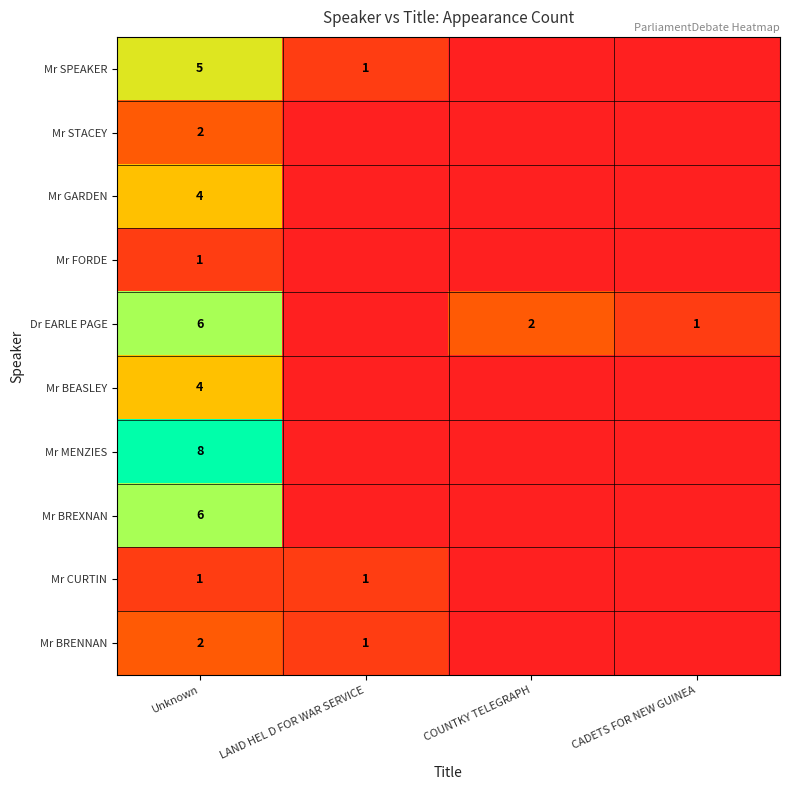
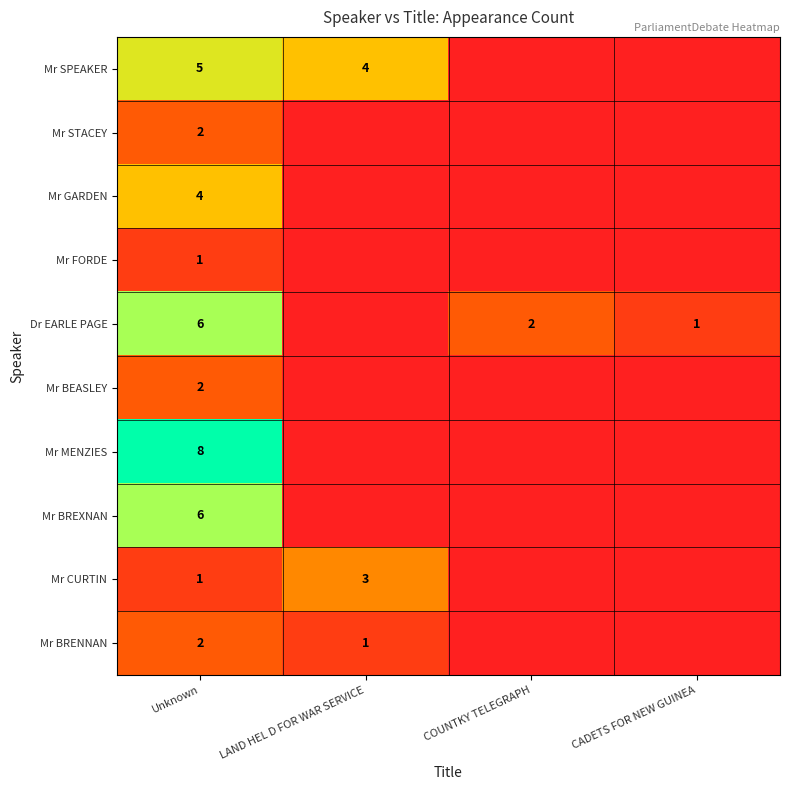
  {
    "Mr SPEAKER": {
      "Unknown": 5,
-     "LAND HEL D FOR WAR SERVICE": 1
+     "LAND HEL D FOR WAR SERVICE": 4
    },
    "Mr STACEY": {
      "Unknown": 2
    },
    "Mr GARDEN": {
      "Unknown": 4
    },
    "Mr FORDE": {
      "Unknown": 1
    },
    "Dr EARLE PAGE": {
      "Unknown": 6,
      "COUNTKY TELEGRAPH": 2,
      "CADETS FOR NEW GUINEA": 1
    },
    "Mr BEASLEY": {
-     "Unknown": 4
+     "Unknown": 2
    },
    "Mr MENZIES": {
      "Unknown": 8
    },
    "Mr BREXNAN": {
      "Unknown": 6
    },
    "Mr CURTIN": {
      "Unknown": 1,
-     "LAND HEL D FOR WAR SERVICE": 1
+     "LAND HEL D FOR WAR SERVICE": 3
    },
    "Mr BRENNAN": {
      "Unknown": 2,
      "LAND HEL D FOR WAR SERVICE": 1
    }
  }
